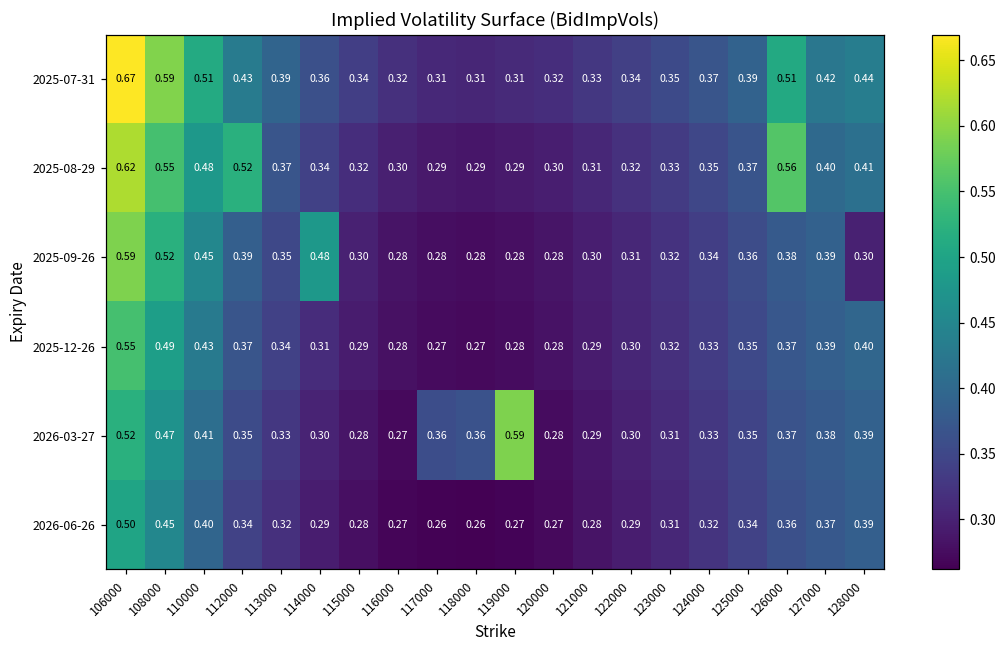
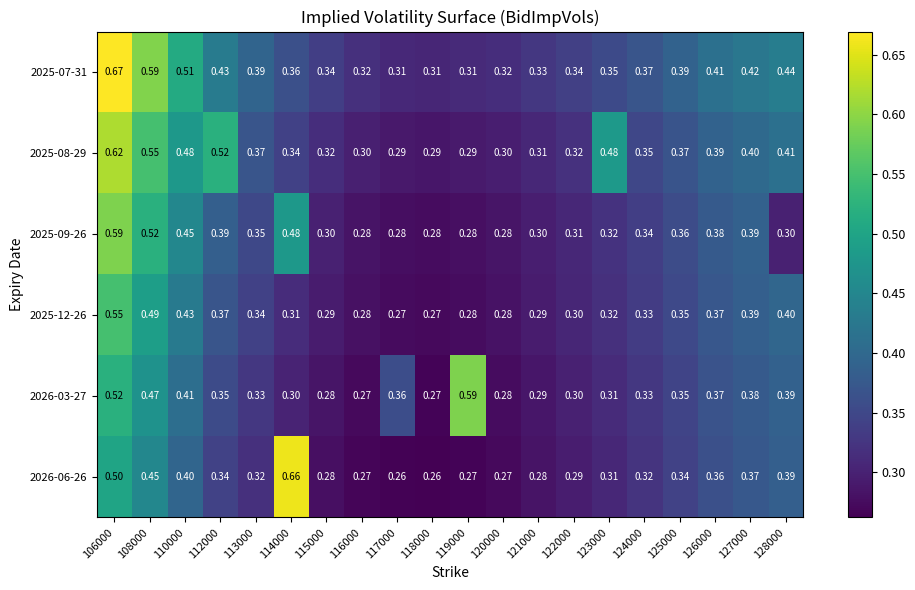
  {
    "2025-07-31": {
      "106000": 0.67,
      "108000": 0.59,
      "110000": 0.51,
      "112000": 0.43,
      "113000": 0.39,
      "114000": 0.36,
      "115000": 0.34,
      "116000": 0.32,
      "117000": 0.31,
      "118000": 0.31,
      "119000": 0.31,
      "120000": 0.32,
      "121000": 0.33,
      "122000": 0.34,
      "123000": 0.35,
      "124000": 0.37,
      "125000": 0.39,
-     "126000": 0.51,
+     "126000": 0.41,
      "127000": 0.42,
      "128000": 0.44
    },
    "2025-08-29": {
      "106000": 0.62,
      "108000": 0.55,
      "110000": 0.48,
      "112000": 0.52,
      "113000": 0.37,
      "114000": 0.34,
      "115000": 0.32,
      "116000": 0.30,
      "117000": 0.29,
      "118000": 0.29,
      "119000": 0.29,
      "120000": 0.30,
      "121000": 0.31,
      "122000": 0.32,
-     "123000": 0.33,
+     "123000": 0.48,
      "124000": 0.35,
      "125000": 0.37,
-     "126000": 0.56,
+     "126000": 0.39,
      "127000": 0.40,
      "128000": 0.41
    },
    "2025-09-26": {
      "106000": 0.59,
      "108000": 0.52,
      "110000": 0.45,
      "112000": 0.39,
      "113000": 0.35,
      "114000": 0.48,
      "115000": 0.30,
      "116000": 0.28,
      "117000": 0.28,
      "118000": 0.28,
      "119000": 0.28,
      "120000": 0.28,
      "121000": 0.30,
      "122000": 0.31,
      "123000": 0.32,
      "124000": 0.34,
      "125000": 0.36,
      "126000": 0.38,
      "127000": 0.39,
      "128000": 0.30
    },
    "2025-12-26": {
      "106000": 0.55,
      "108000": 0.49,
      "110000": 0.43,
      "112000": 0.37,
      "113000": 0.34,
      "114000": 0.31,
      "115000": 0.29,
      "116000": 0.28,
      "117000": 0.27,
      "118000": 0.27,
      "119000": 0.28,
      "120000": 0.28,
      "121000": 0.29,
      "122000": 0.30,
      "123000": 0.32,
      "124000": 0.33,
      "125000": 0.35,
      "126000": 0.37,
      "127000": 0.39,
      "128000": 0.40
    },
    "2026-03-27": {
      "106000": 0.52,
      "108000": 0.47,
      "110000": 0.41,
      "112000": 0.35,
      "113000": 0.33,
      "114000": 0.30,
      "115000": 0.28,
      "116000": 0.27,
      "117000": 0.36,
-     "118000": 0.36,
+     "118000": 0.27,
      "119000": 0.59,
      "120000": 0.28,
      "121000": 0.29,
      "122000": 0.30,
      "123000": 0.31,
      "124000": 0.33,
      "125000": 0.35,
      "126000": 0.37,
      "127000": 0.38,
      "128000": 0.39
    },
    "2026-06-26": {
      "106000": 0.50,
      "108000": 0.45,
      "110000": 0.40,
      "112000": 0.34,
      "113000": 0.32,
-     "114000": 0.29,
+     "114000": 0.66,
      "115000": 0.28,
      "116000": 0.27,
      "117000": 0.26,
      "118000": 0.26,
      "119000": 0.27,
      "120000": 0.27,
      "121000": 0.28,
      "122000": 0.29,
      "123000": 0.31,
      "124000": 0.32,
      "125000": 0.34,
      "126000": 0.36,
      "127000": 0.37,
      "128000": 0.39
    }
  }
